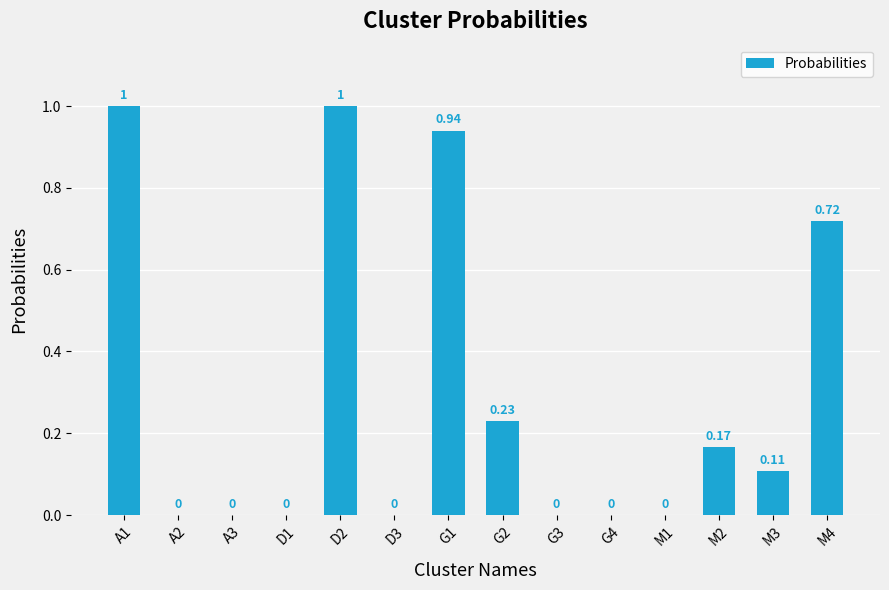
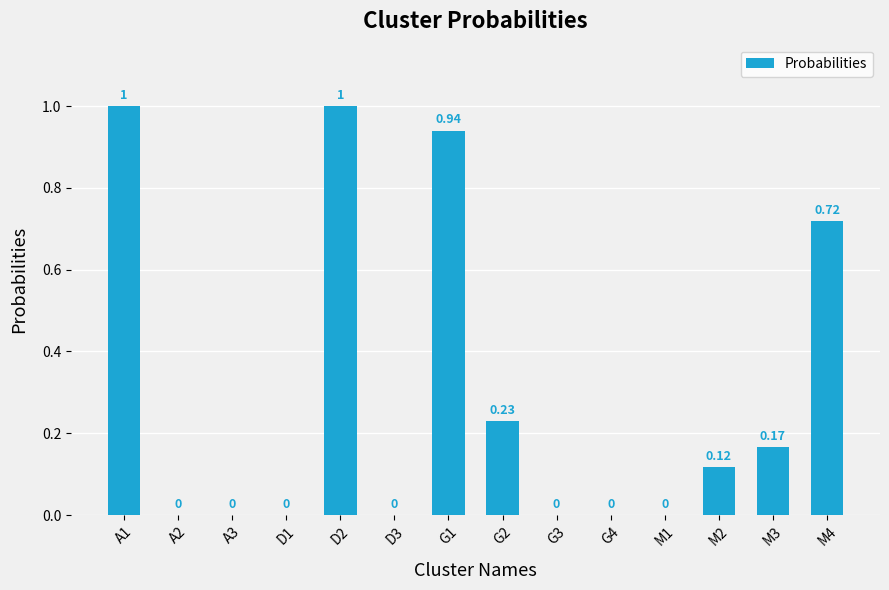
  {
    "A1": 1,
    "A2": 0,
    "A3": 0,
    "D1": 0,
    "D2": 1,
    "D3": 0,
    "G1": 0.94,
    "G2": 0.23,
    "G3": 0,
    "G4": 0,
    "M1": 0,
-   "M2": 0.17,
-   "M3": 0.11,
+   "M2": 0.12,
+   "M3": 0.17,
    "M4": 0.72
  }
